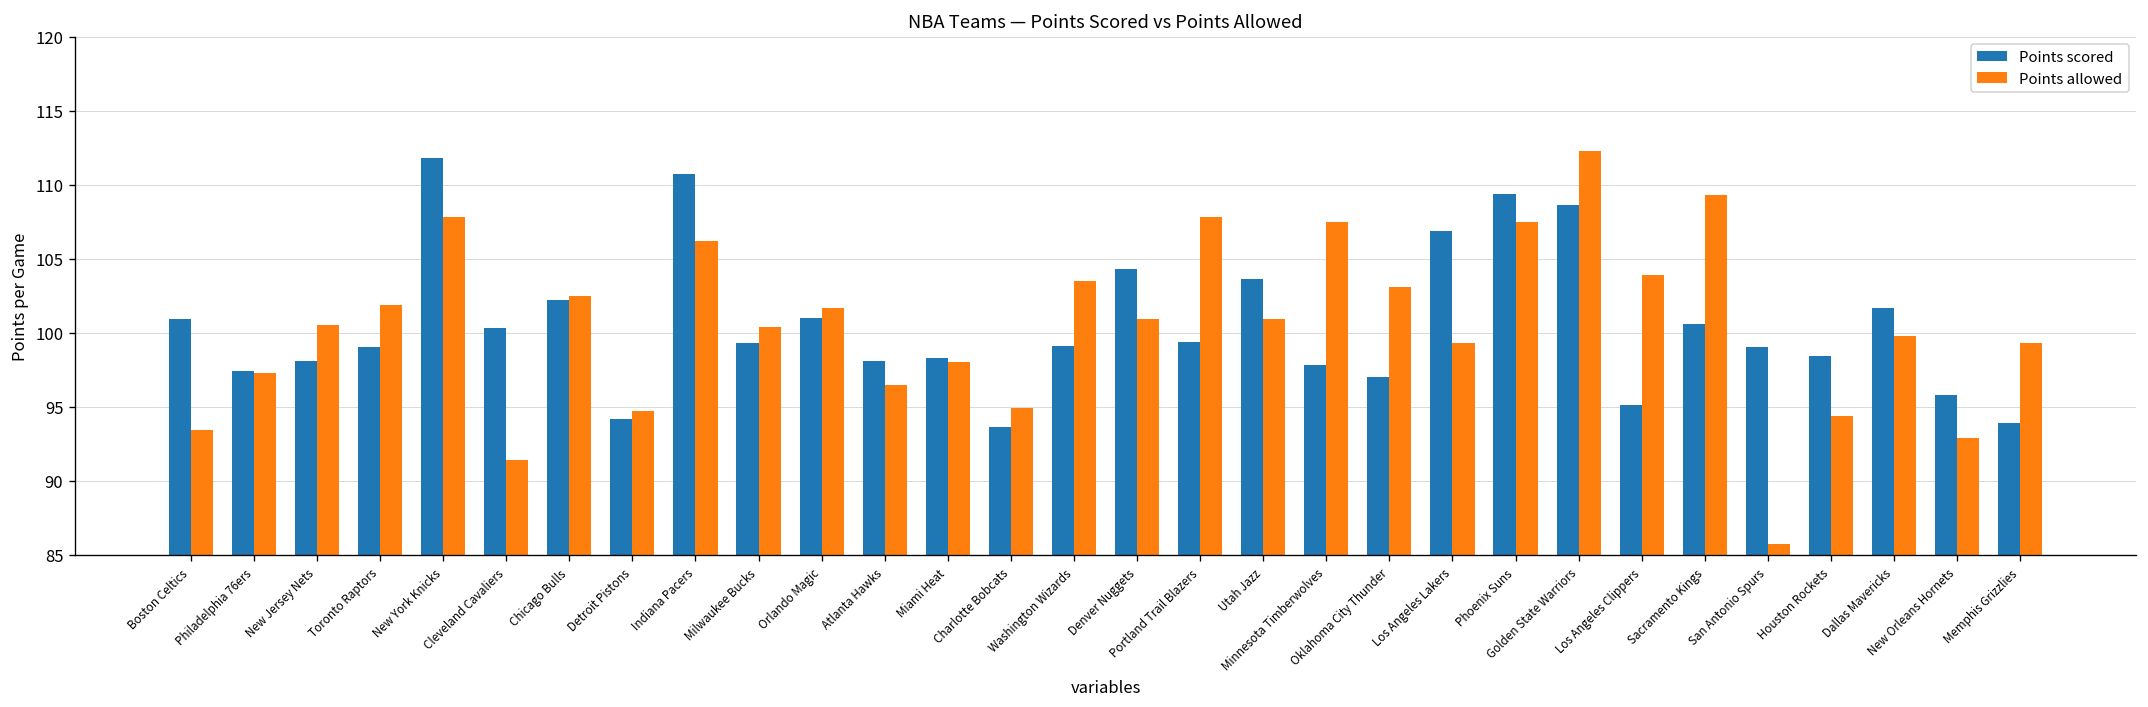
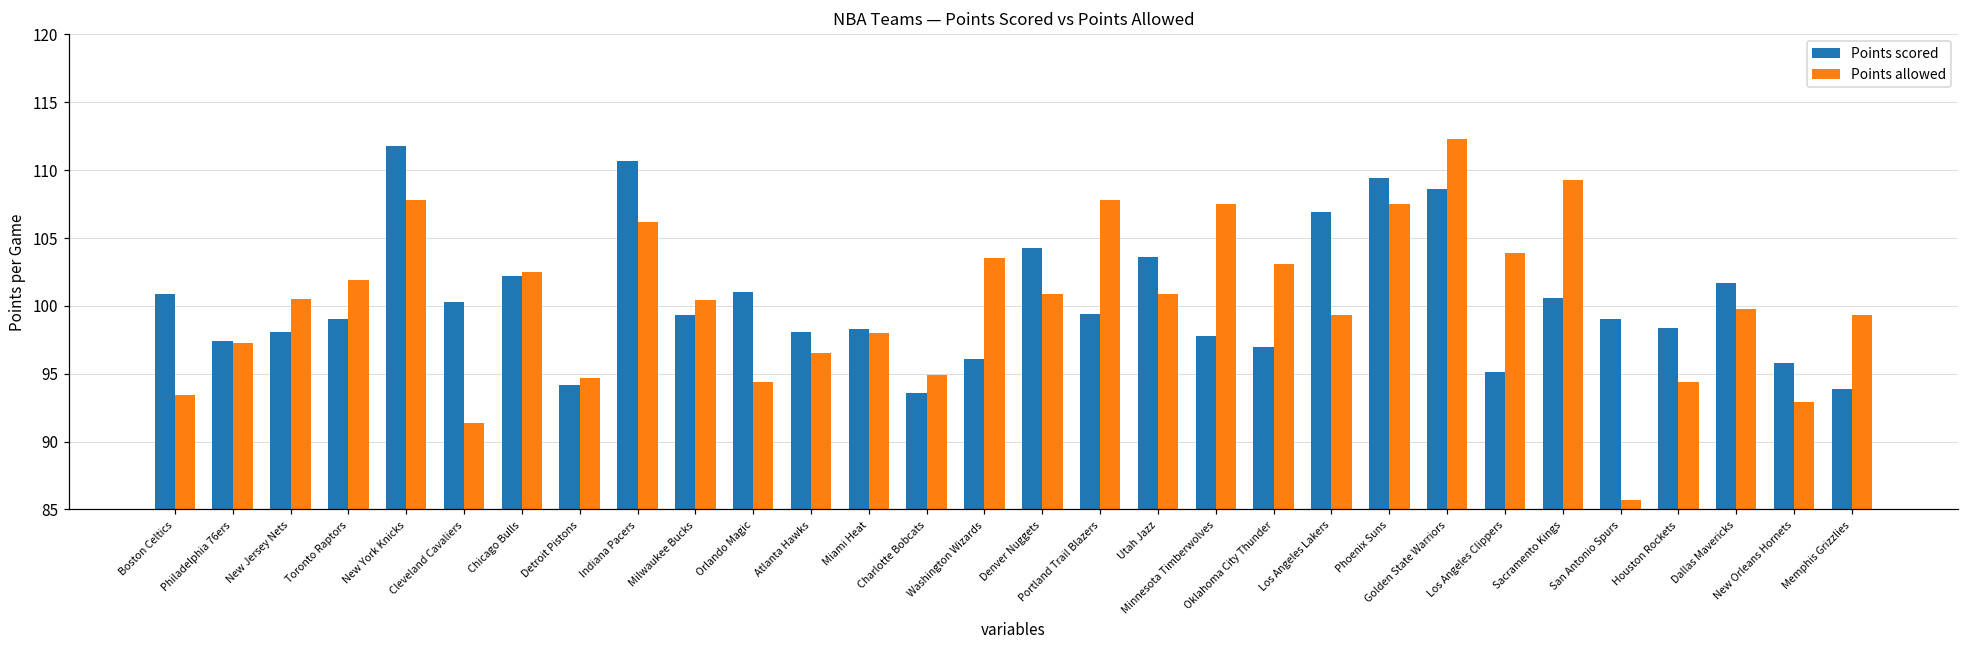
  {
    "Points scored": {
      "Boston Celtics": 100.9,
      "Philadelphia 76ers": 97.4,
      "New Jersey Nets": 98.1,
      "Toronto Raptors": 99.0,
      "New York Knicks": 111.8,
      "Cleveland Cavaliers": 100.3,
      "Chicago Bulls": 102.2,
      "Detroit Pistons": 94.2,
      "Indiana Pacers": 110.7,
      "Milwaukee Bucks": 99.3,
      "Orlando Magic": 101.0,
      "Atlanta Hawks": 98.1,
      "Miami Heat": 98.3,
      "Charlotte Bobcats": 93.6,
-     "Washington Wizards": 99.1,
+     "Washington Wizards": 96.1,
      "Denver Nuggets": 104.3,
      "Portland Trail Blazers": 99.4,
      "Utah Jazz": 103.6,
      "Minnesota Timberwolves": 97.8,
      "Oklahoma City Thunder": 97.0,
      "Los Angeles Lakers": 106.9,
      "Phoenix Suns": 109.4,
      "Golden State Warriors": 108.6,
      "Los Angeles Clippers": 95.1,
      "Sacramento Kings": 100.6,
      "San Antonio Spurs": 99.0,
      "Houston Rockets": 98.4,
      "Dallas Mavericks": 101.7,
      "New Orleans Hornets": 95.8,
      "Memphis Grizzlies": 93.9
    },
    "Points allowed": {
      "Boston Celtics": 93.4,
      "Philadelphia 76ers": 97.3,
      "New Jersey Nets": 100.5,
      "Toronto Raptors": 101.9,
      "New York Knicks": 107.8,
      "Cleveland Cavaliers": 91.4,
      "Chicago Bulls": 102.5,
      "Detroit Pistons": 94.7,
      "Indiana Pacers": 106.2,
      "Milwaukee Bucks": 100.4,
-     "Orlando Magic": 101.7,
+     "Orlando Magic": 94.4,
      "Atlanta Hawks": 96.5,
      "Miami Heat": 98.0,
      "Charlotte Bobcats": 94.9,
      "Washington Wizards": 103.5,
      "Denver Nuggets": 100.9,
      "Portland Trail Blazers": 107.8,
      "Utah Jazz": 100.9,
      "Minnesota Timberwolves": 107.5,
      "Oklahoma City Thunder": 103.1,
      "Los Angeles Lakers": 99.3,
      "Phoenix Suns": 107.5,
      "Golden State Warriors": 112.3,
      "Los Angeles Clippers": 103.9,
      "Sacramento Kings": 109.3,
      "San Antonio Spurs": 85.7,
      "Houston Rockets": 94.4,
      "Dallas Mavericks": 99.8,
      "New Orleans Hornets": 92.9,
      "Memphis Grizzlies": 99.3
    }
  }
